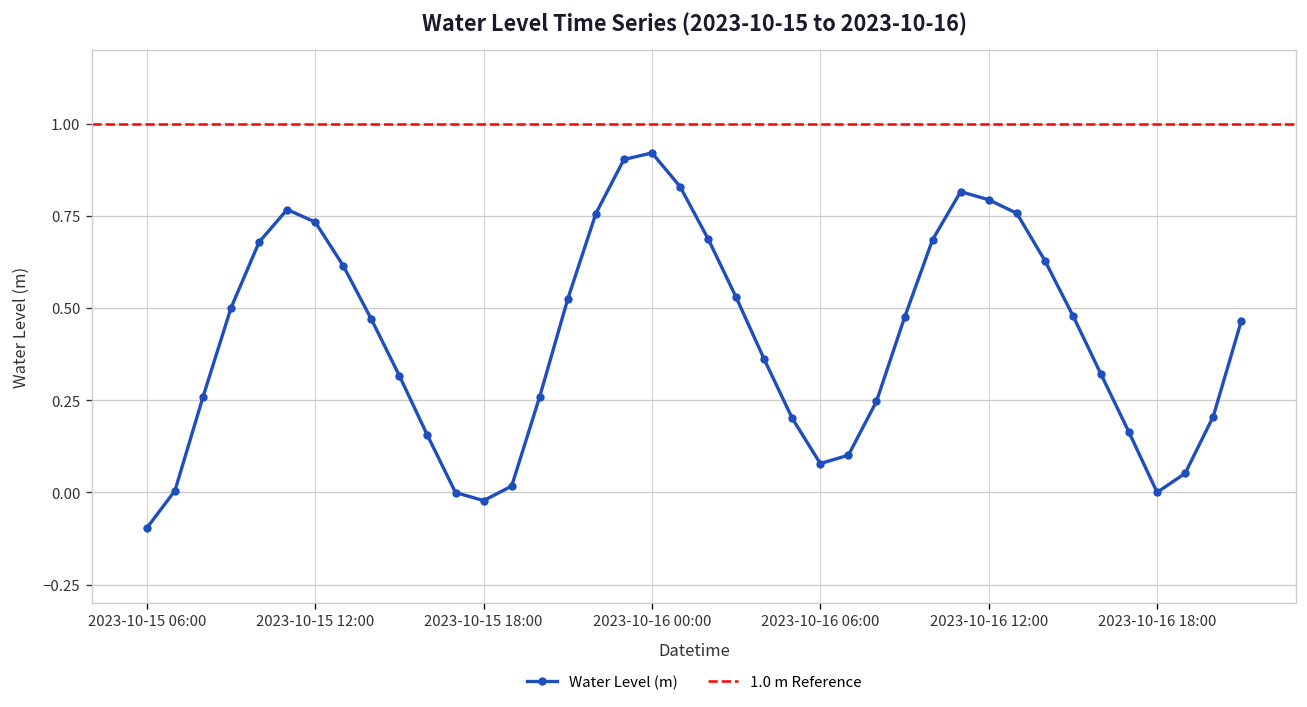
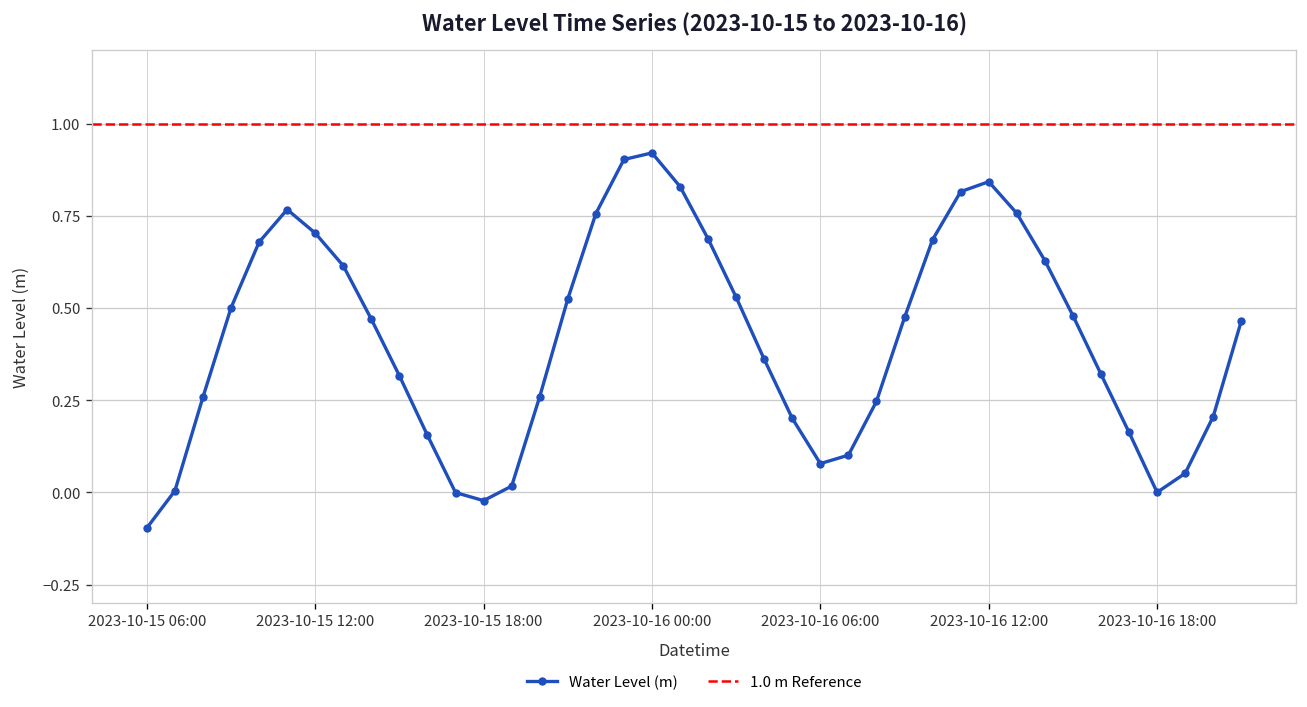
  {
    "2023-10-15 06:00": -0.10,
-   "2023-10-15 12:00": 0.73,
+   "2023-10-15 12:00": 0.70,
    "2023-10-15 18:00": -0.02,
    "2023-10-16 00:00": 0.92,
    "2023-10-16 06:00": 0.08,
-   "2023-10-16 12:00": 0.79,
+   "2023-10-16 12:00": 0.84,
    "2023-10-16 18:00": 0.00
  }
